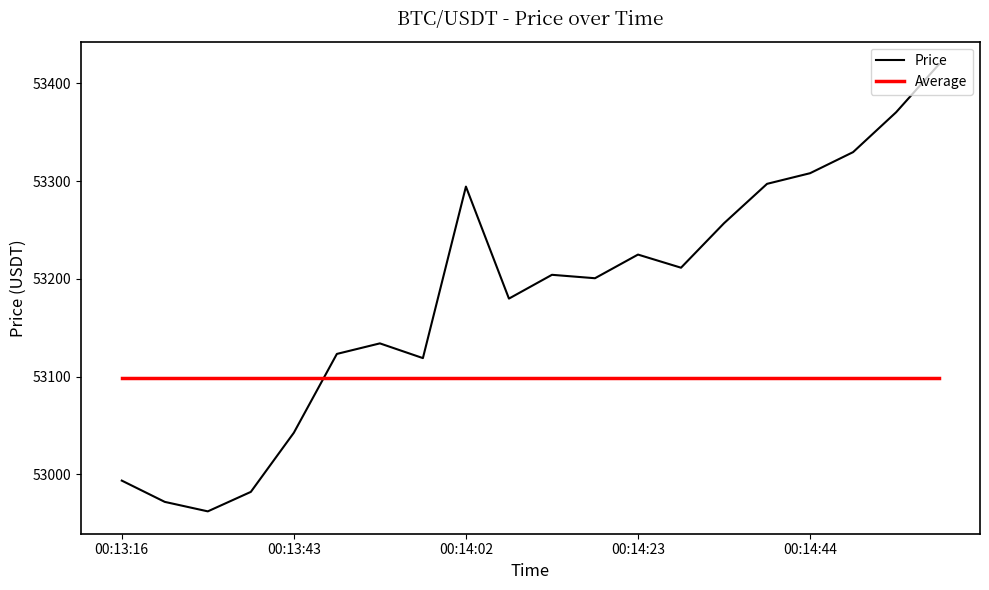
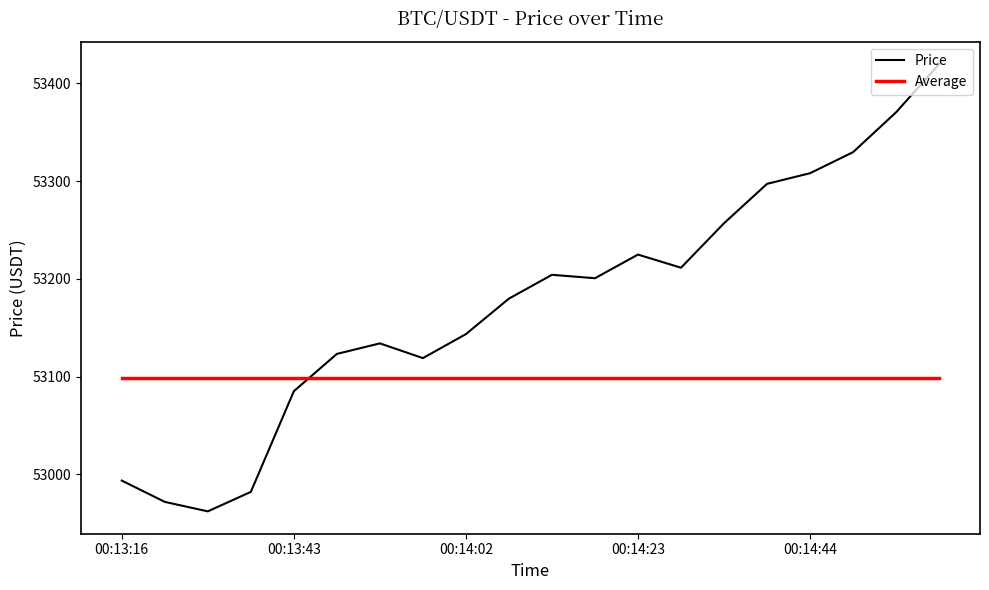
  {
    "Price": {
      "00:13:16": 52990,
-     "00:13:43": 53040,
-     "00:14:02": 53290,
+     "00:13:43": 53090,
+     "00:14:02": 53140,
      "00:14:23": 53220,
      "00:14:44": 53310
    },
    "Average": {
      "00:13:16": 53100,
      "00:13:43": 53100,
      "00:14:02": 53100,
      "00:14:23": 53100,
      "00:14:44": 53100
    }
  }
